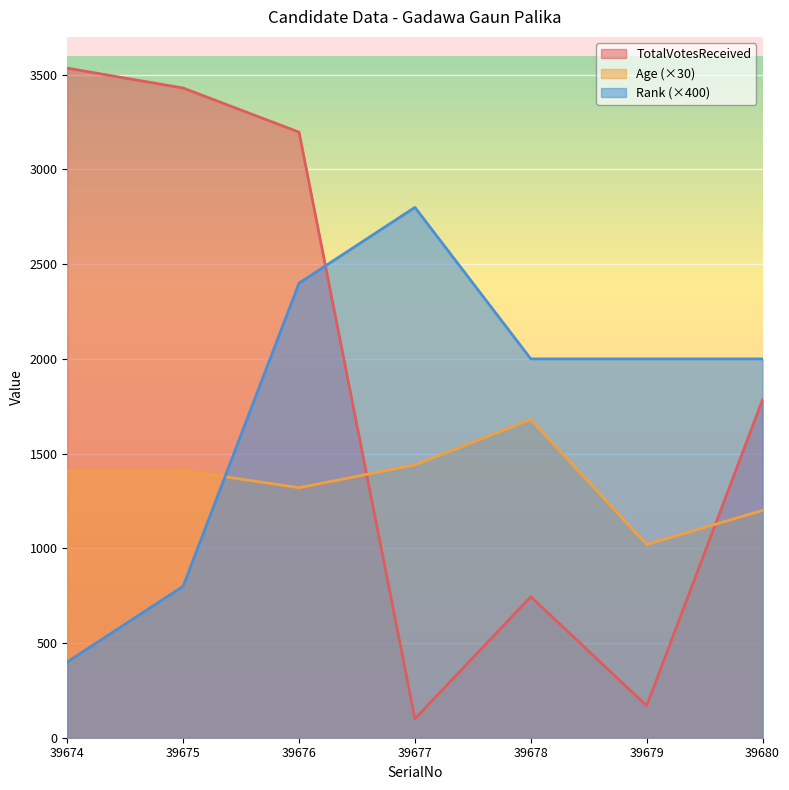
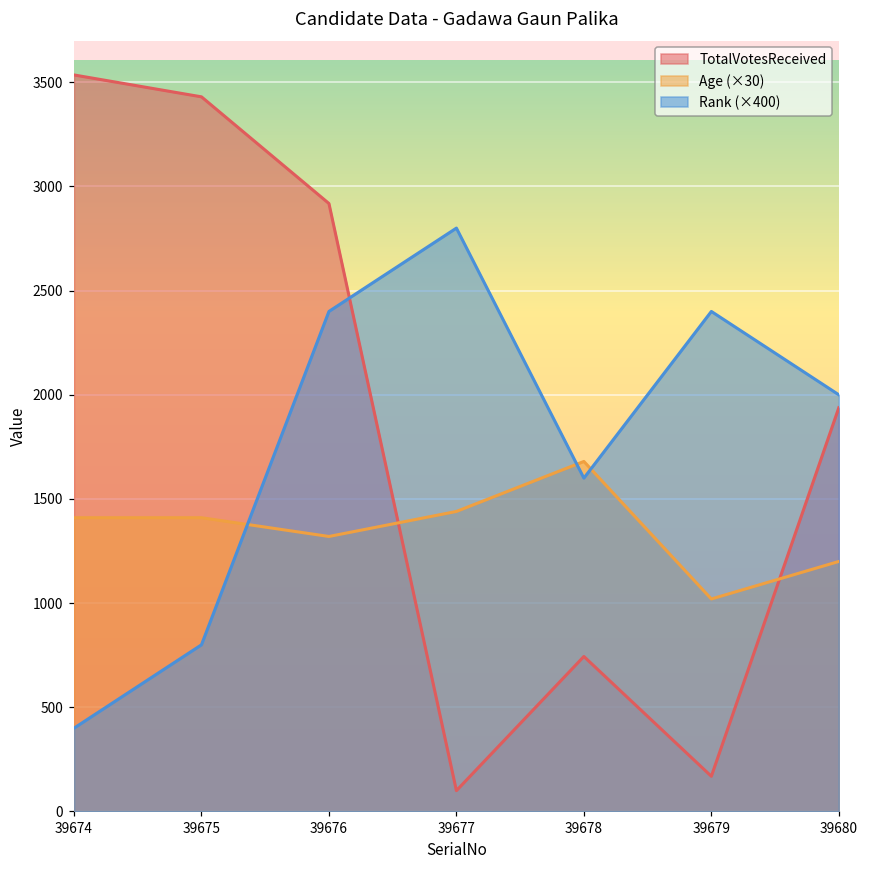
  {
    "TotalVotesReceived": {
      "39674": 3540,
      "39675": 3430,
-     "39676": 3200,
+     "39676": 2920,
      "39677": 100,
      "39678": 740,
      "39679": 170,
-     "39680": 1780
+     "39680": 1940
    },
    "Age (×30)": {
      "39674": 1410,
      "39675": 1410,
      "39676": 1320,
      "39677": 1440,
      "39678": 1680,
      "39679": 1020,
      "39680": 1200
    },
    "Rank (×400)": {
      "39674": 400,
      "39675": 800,
      "39676": 2400,
      "39677": 2800,
-     "39678": 2000,
-     "39679": 2000,
+     "39678": 1600,
+     "39679": 2400,
      "39680": 2000
    }
  }
